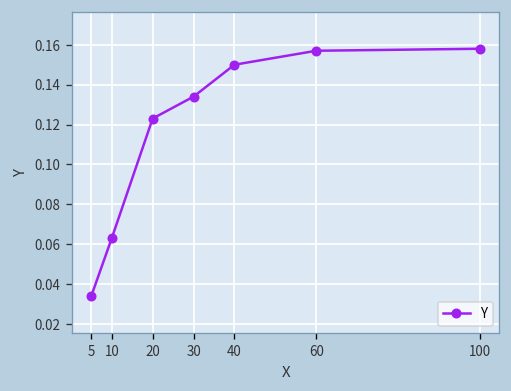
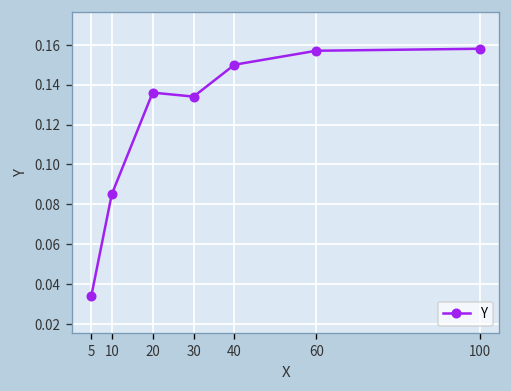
  {
    "5": 0.034,
-   "10": 0.063,
-   "20": 0.123,
+   "10": 0.085,
+   "20": 0.136,
    "30": 0.134,
    "40": 0.150,
    "60": 0.157,
    "100": 0.158
  }
